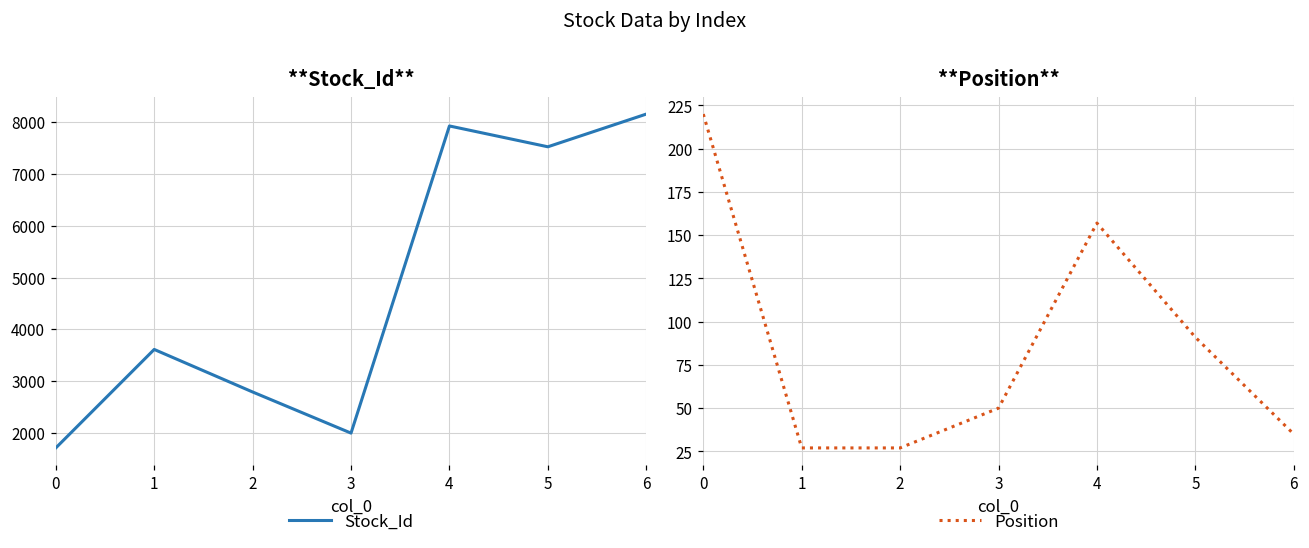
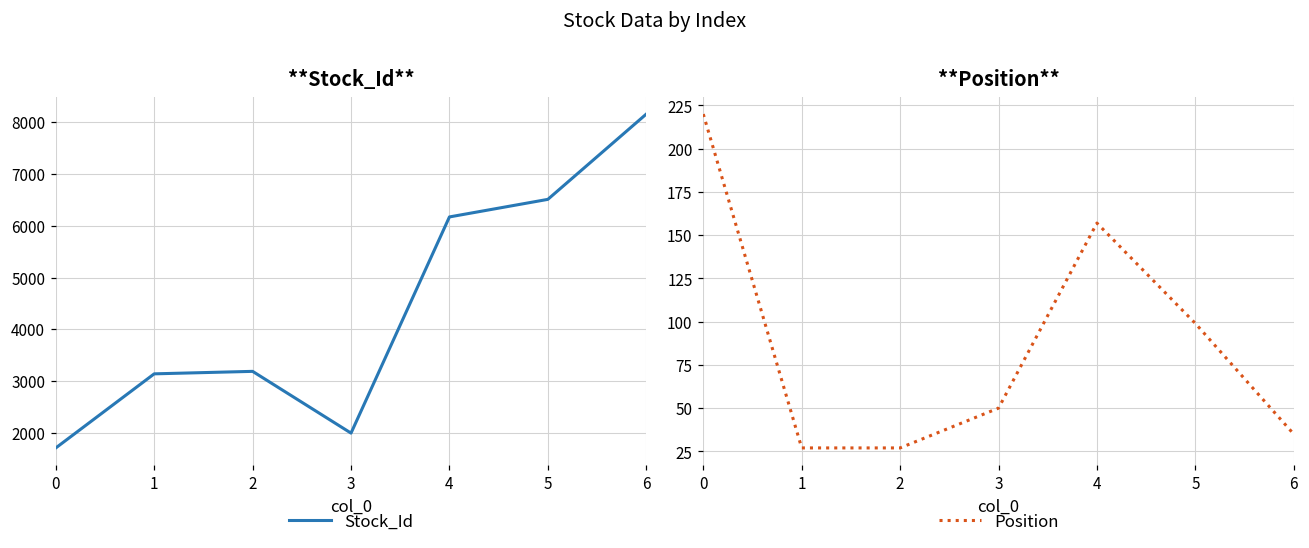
  {
    "**Stock_Id**": {
      "0": 1700,
-     "1": 3600,
-     "2": 2800,
+     "1": 3100,
+     "2": 3200,
      "3": 2000,
-     "4": 7900,
-     "5": 7500,
+     "4": 6200,
+     "5": 6500,
      "6": 8200
    },
    "**Position**": {
      "0": 220,
      "1": 27,
      "2": 27,
      "3": 50,
      "4": 157,
-     "5": 91,
+     "5": 99,
      "6": 35
    }
  }
